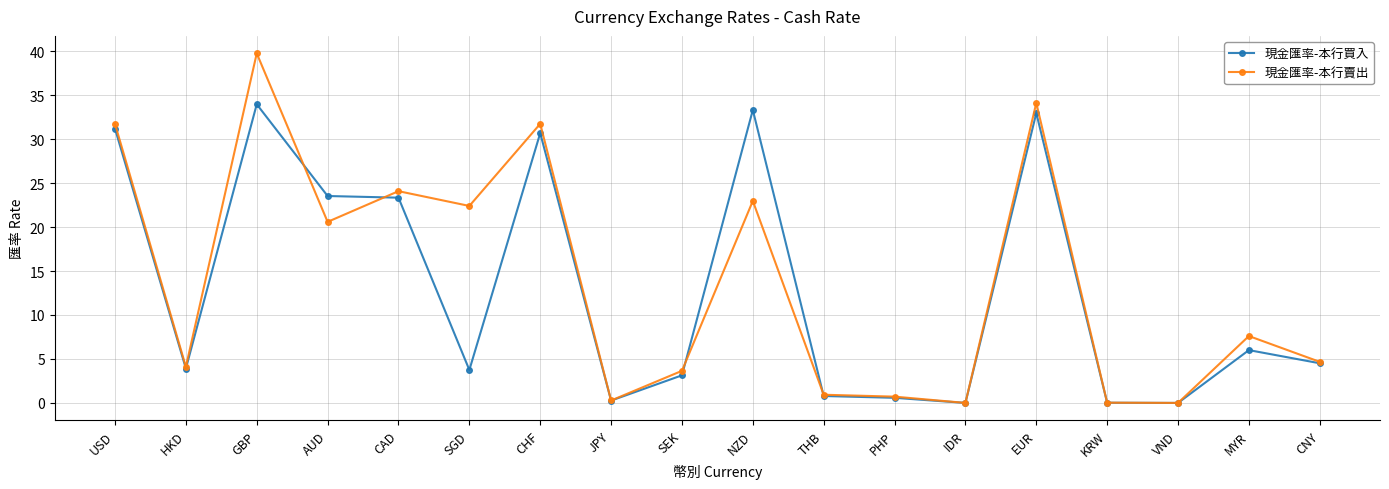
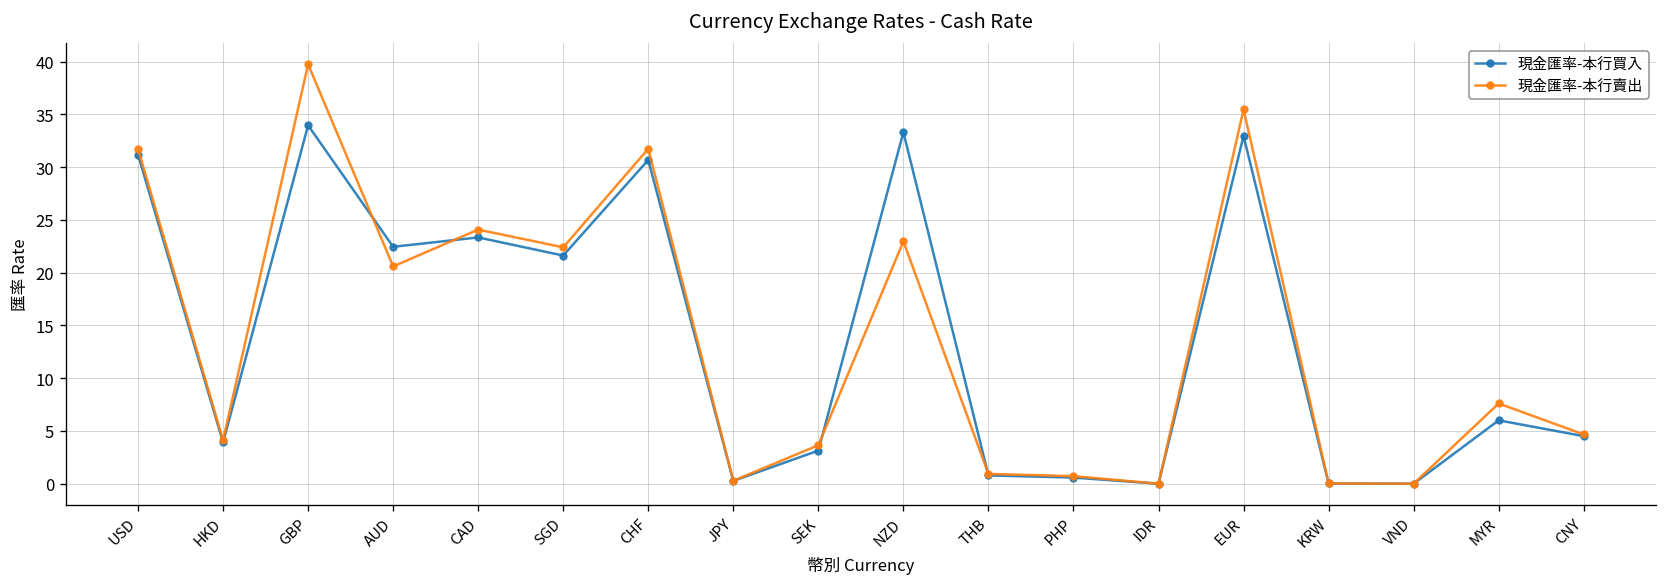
  {
    "現金匯率-本行買入": {
      "USD": 31,
      "GBP": 34,
-     "AUD": 24,
+     "AUD": 22,
      "CAD": 23,
-     "SGD": 4,
+     "SGD": 22,
      "CHF": 31,
      "SEK": 3,
      "NZD": 33,
      "EUR": 33,
      "MYR": 6
    },
    "現金匯率-本行賣出": {
      "USD": 32,
      "GBP": 40,
      "AUD": 21,
      "CAD": 24,
      "SGD": 22,
      "CHF": 32,
      "SEK": 4,
      "NZD": 23,
-     "EUR": 34,
+     "EUR": 35,
      "MYR": 8
    }
  }
